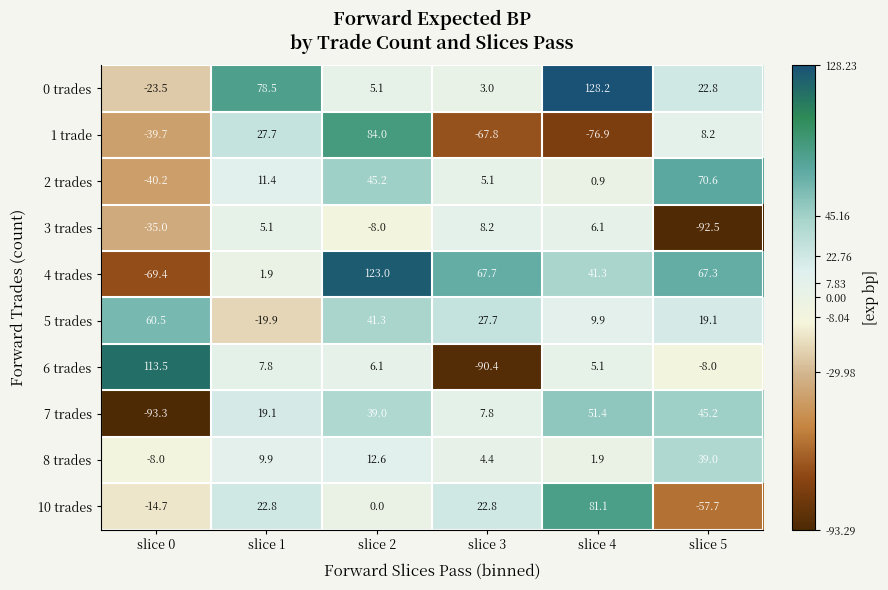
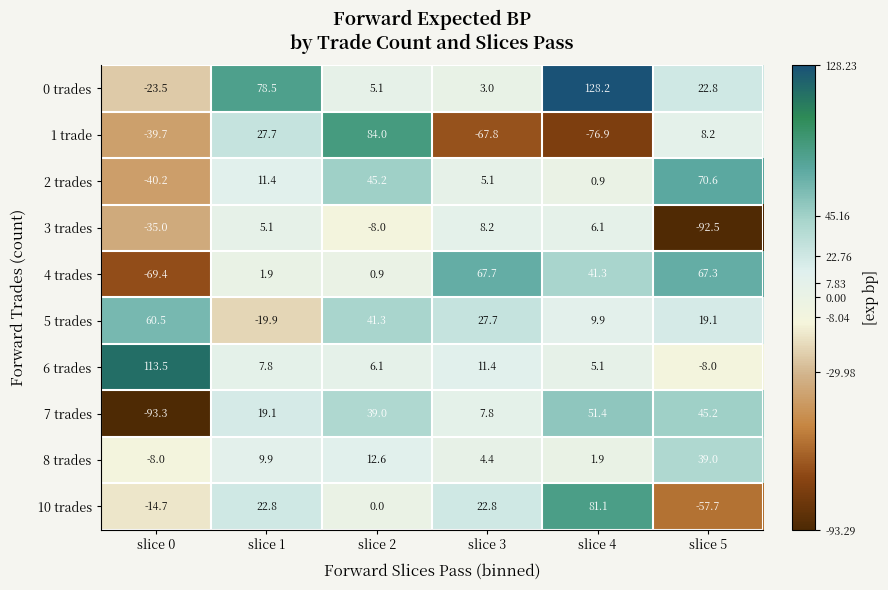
  {
    "0 trades": {
      "slice 0": -23.5,
      "slice 1": 78.5,
      "slice 2": 5.1,
      "slice 3": 3.0,
      "slice 4": 128.2,
      "slice 5": 22.8
    },
    "1 trade": {
      "slice 0": -39.7,
      "slice 1": 27.7,
      "slice 2": 84.0,
      "slice 3": -67.8,
      "slice 4": -76.9,
      "slice 5": 8.2
    },
    "2 trades": {
      "slice 0": -40.2,
      "slice 1": 11.4,
      "slice 2": 45.2,
      "slice 3": 5.1,
      "slice 4": 0.9,
      "slice 5": 70.6
    },
    "3 trades": {
      "slice 0": -35.0,
      "slice 1": 5.1,
      "slice 2": -8.0,
      "slice 3": 8.2,
      "slice 4": 6.1,
      "slice 5": -92.5
    },
    "4 trades": {
      "slice 0": -69.4,
      "slice 1": 1.9,
-     "slice 2": 123.0,
+     "slice 2": 0.9,
      "slice 3": 67.7,
      "slice 4": 41.3,
      "slice 5": 67.3
    },
    "5 trades": {
      "slice 0": 60.5,
      "slice 1": -19.9,
      "slice 2": 41.3,
      "slice 3": 27.7,
      "slice 4": 9.9,
      "slice 5": 19.1
    },
    "6 trades": {
      "slice 0": 113.5,
      "slice 1": 7.8,
      "slice 2": 6.1,
-     "slice 3": -90.4,
+     "slice 3": 11.4,
      "slice 4": 5.1,
      "slice 5": -8.0
    },
    "7 trades": {
      "slice 0": -93.3,
      "slice 1": 19.1,
      "slice 2": 39.0,
      "slice 3": 7.8,
      "slice 4": 51.4,
      "slice 5": 45.2
    },
    "8 trades": {
      "slice 0": -8.0,
      "slice 1": 9.9,
      "slice 2": 12.6,
      "slice 3": 4.4,
      "slice 4": 1.9,
      "slice 5": 39.0
    },
    "10 trades": {
      "slice 0": -14.7,
      "slice 1": 22.8,
      "slice 2": 0.0,
      "slice 3": 22.8,
      "slice 4": 81.1,
      "slice 5": -57.7
    }
  }
